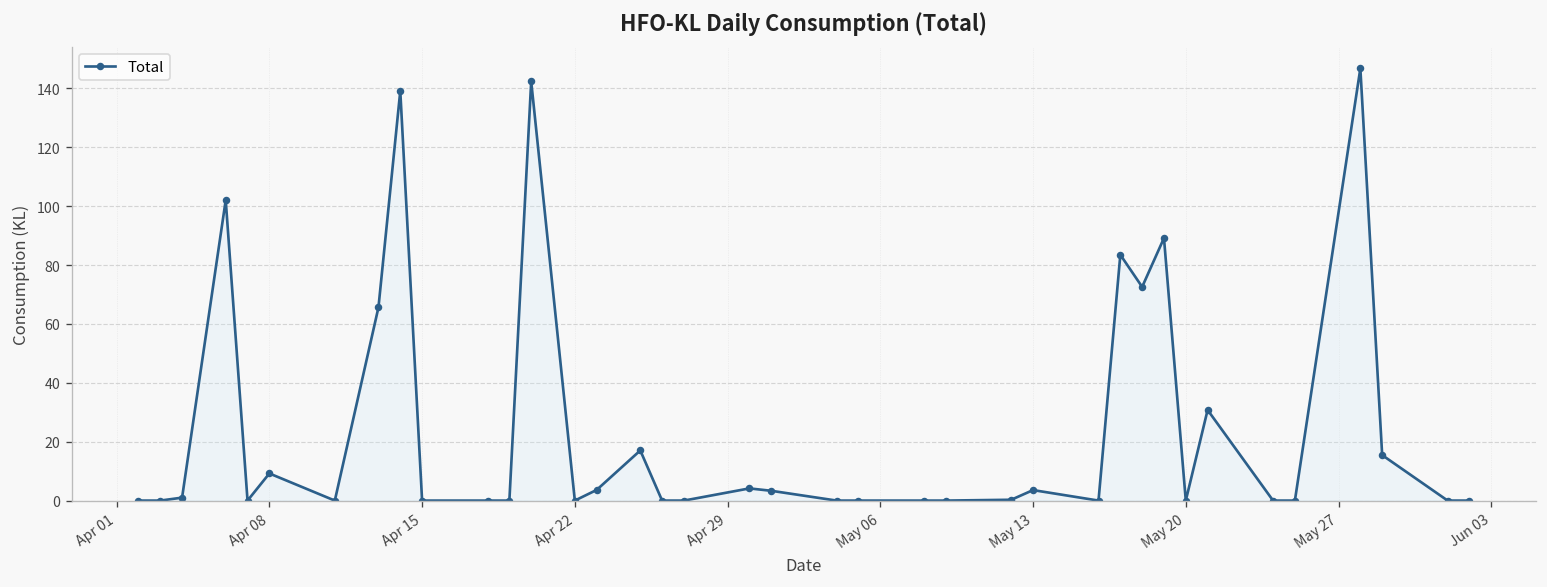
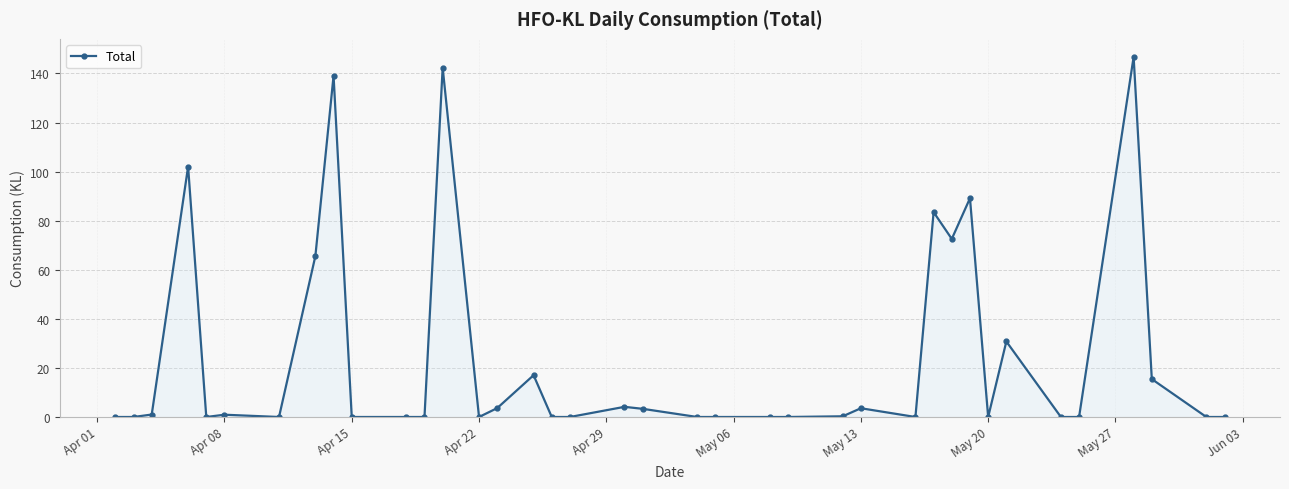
  {
-   "Apr 08": 9,
+   "Apr 08": 1,
    "Apr 15": 0,
    "Apr 22": 0,
    "May 13": 4,
    "May 20": 0
  }
